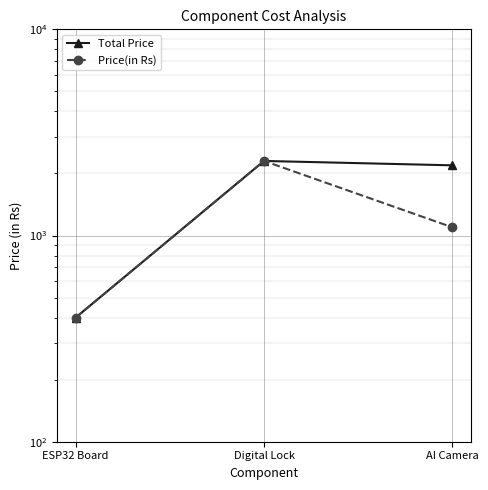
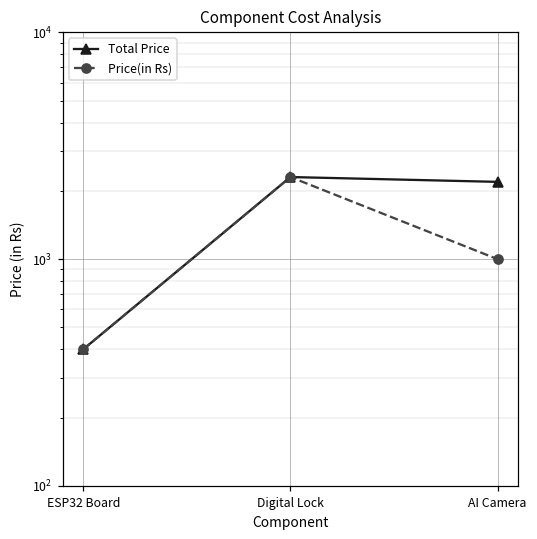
  {
    "Total Price": {
      "AI Camera": 2200
    },
    "Price(in Rs)": {
-     "AI Camera": 1100
+     "AI Camera": 1000
    }
  }
